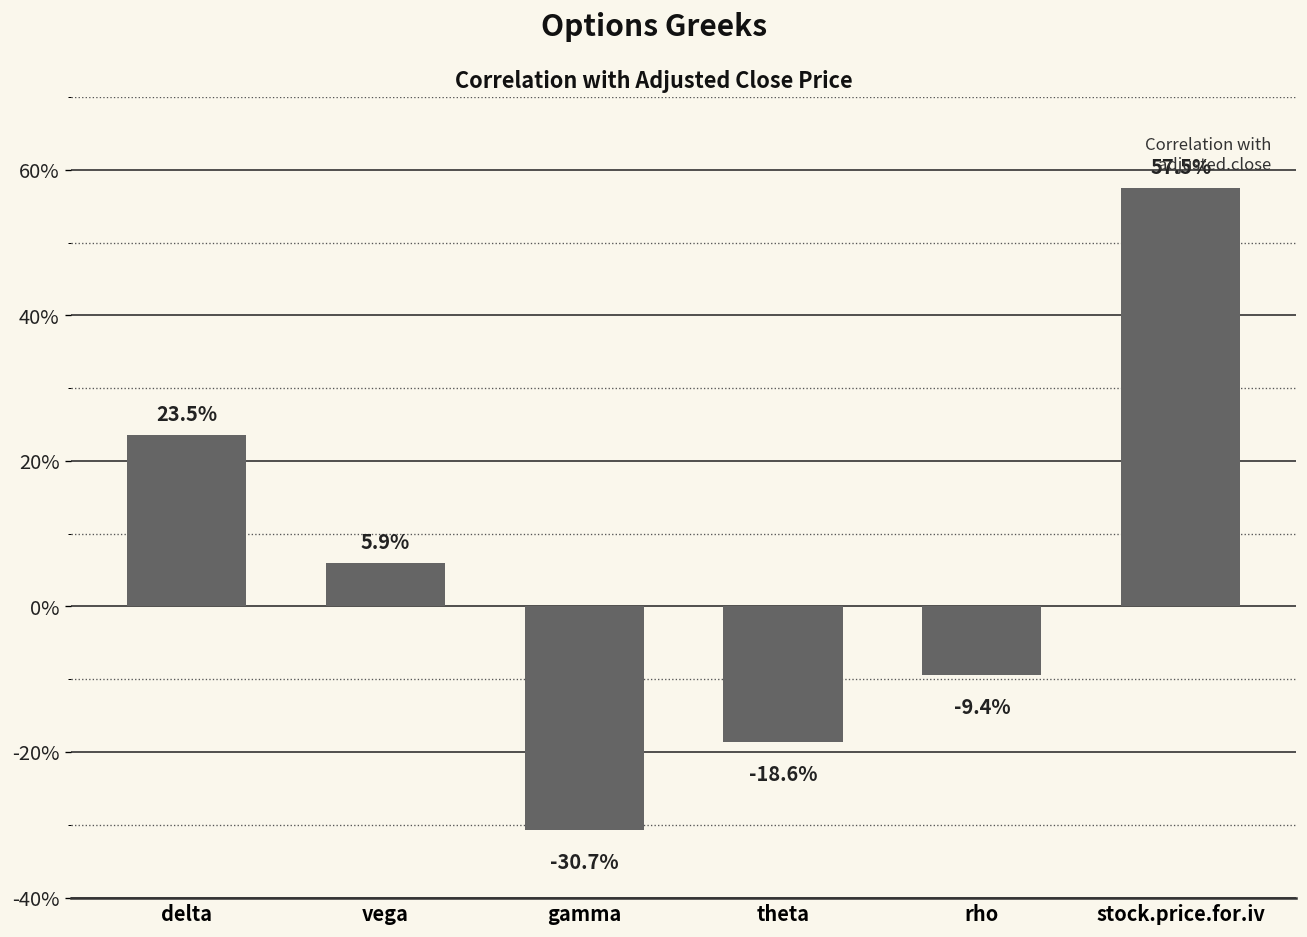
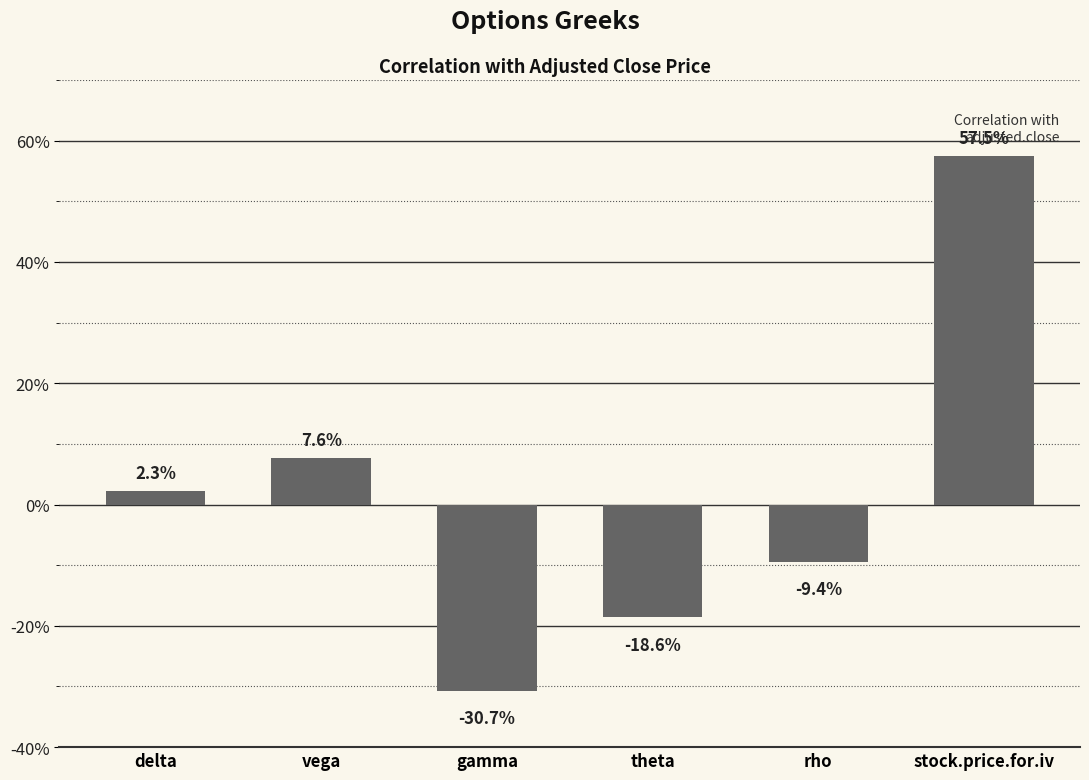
  {
-   "delta": "23.5%",
-   "vega": "5.9%",
+   "delta": "2.3%",
+   "vega": "7.6%",
    "gamma": "-30.7%",
    "theta": "-18.6%",
    "rho": "-9.4%"
  }
